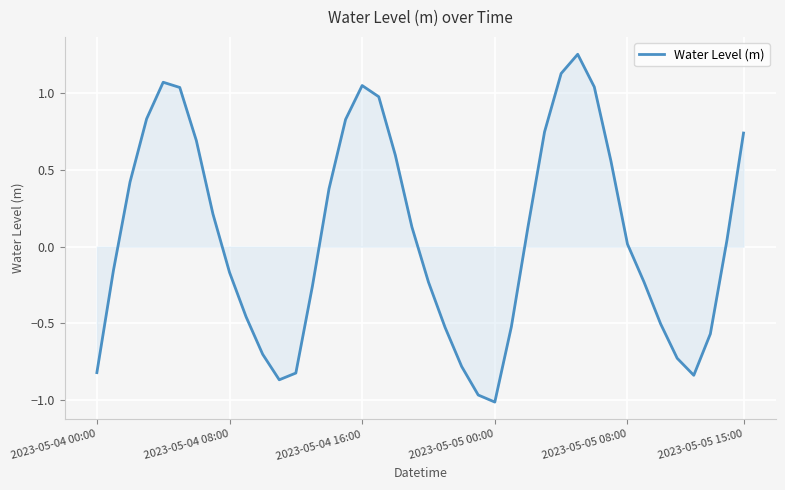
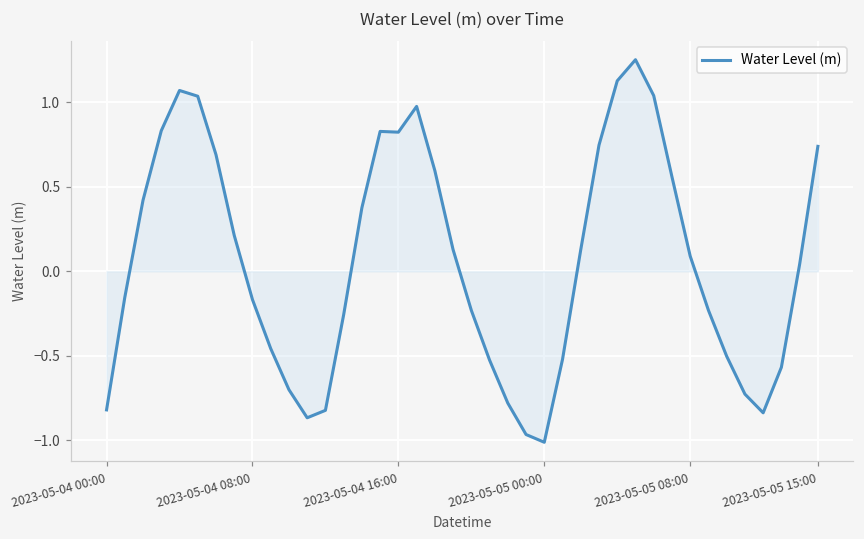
  {
    "Water Level (m)": {
      "2023-05-04 00:00": -0.82,
      "2023-05-04 08:00": -0.17,
-     "2023-05-04 16:00": 1.05,
+     "2023-05-04 16:00": 0.82,
      "2023-05-05 00:00": -1.01,
-     "2023-05-05 08:00": 0.02
+     "2023-05-05 08:00": 0.09
    }
  }
